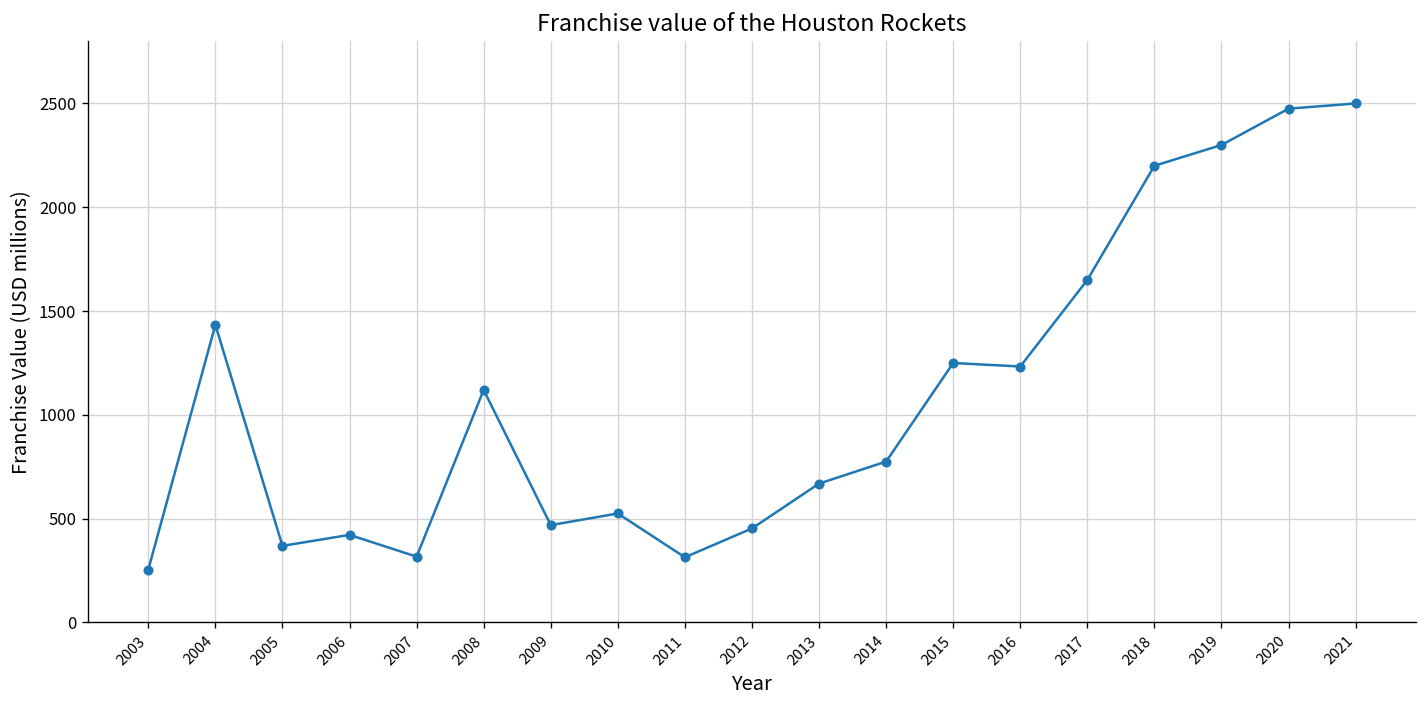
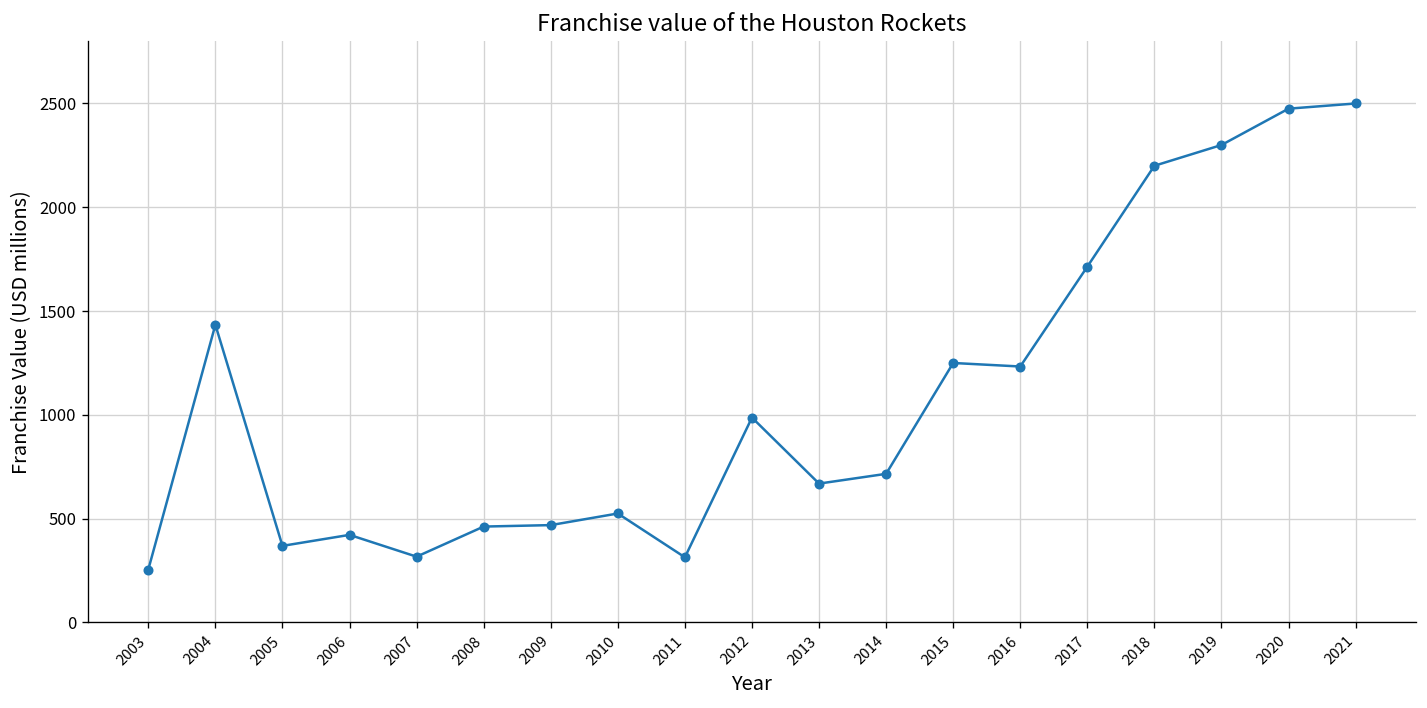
  {
    "2003": 260,
    "2004": 1430,
    "2005": 370,
    "2006": 420,
    "2007": 320,
-   "2008": 1120,
+   "2008": 460,
    "2009": 470,
    "2010": 530,
    "2011": 310,
-   "2012": 450,
+   "2012": 990,
    "2013": 670,
-   "2014": 780,
+   "2014": 720,
    "2015": 1250,
    "2016": 1230,
-   "2017": 1650,
+   "2017": 1710,
    "2018": 2200,
    "2019": 2300,
    "2020": 2480,
    "2021": 2500
  }
